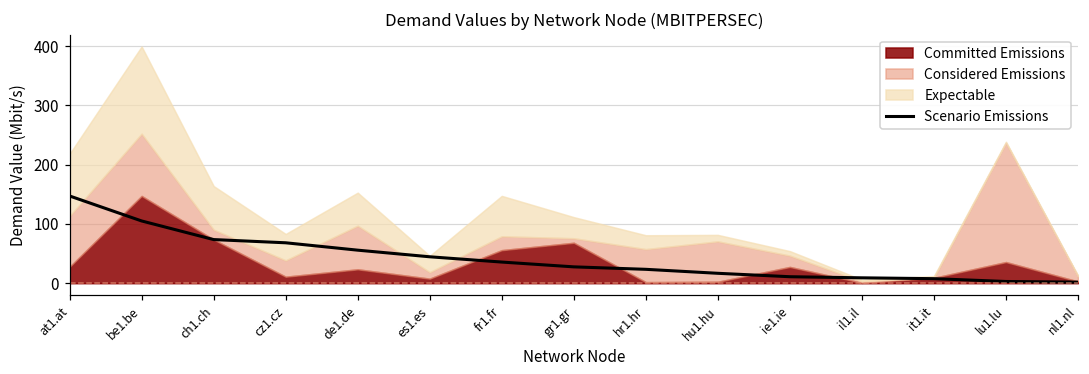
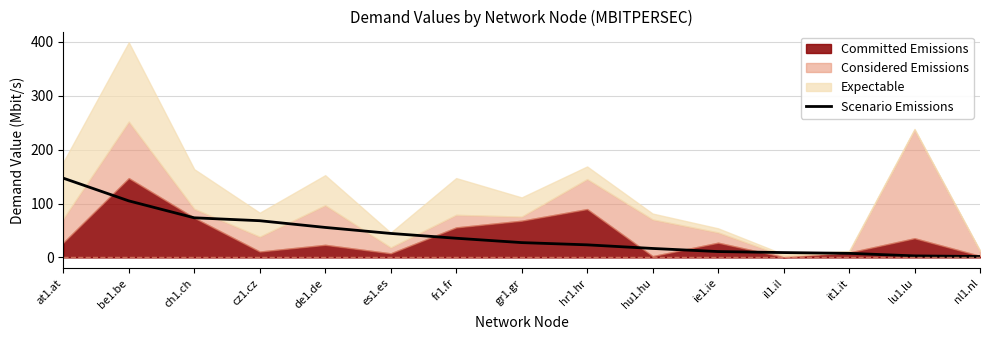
  {
    "Scenario Emissions": {
      "at1.at": 150,
      "be1.be": 110,
      "cz1.cz": 70,
      "de1.de": 60,
      "fr1.fr": 40,
      "gr1.gr": 30,
      "hr1.hr": 20,
      "hu1.hu": 20,
      "ie1.ie": 10,
      "lu1.lu": 0
    },
    "Committed Emissions": {
      "at1.at": 30,
      "be1.be": 150,
      "cz1.cz": 10,
      "de1.de": 20,
      "es1.es": 10,
      "fr1.fr": 60,
      "gr1.gr": 70,
-     "hr1.hr": 0,
+     "hr1.hr": 90,
      "ie1.ie": 30,
      "lu1.lu": 40
    },
    "Considered Emissions": {
-     "at1.at": 90,
+     "at1.at": 40,
      "be1.be": 110,
      "ch1.ch": 20,
      "cz1.cz": 30,
      "de1.de": 70,
      "es1.es": 10,
      "fr1.fr": 20,
      "gr1.gr": 10,
      "hr1.hr": 60,
      "hu1.hu": 70,
      "ie1.ie": 20
    },
    "Expectable": {
      "at1.at": 110,
      "be1.be": 150,
      "ch1.ch": 70,
      "cz1.cz": 40,
      "de1.de": 60,
      "fr1.fr": 70,
      "gr1.gr": 40,
      "hr1.hr": 20,
      "hu1.hu": 10,
      "ie1.ie": 10
    }
  }
